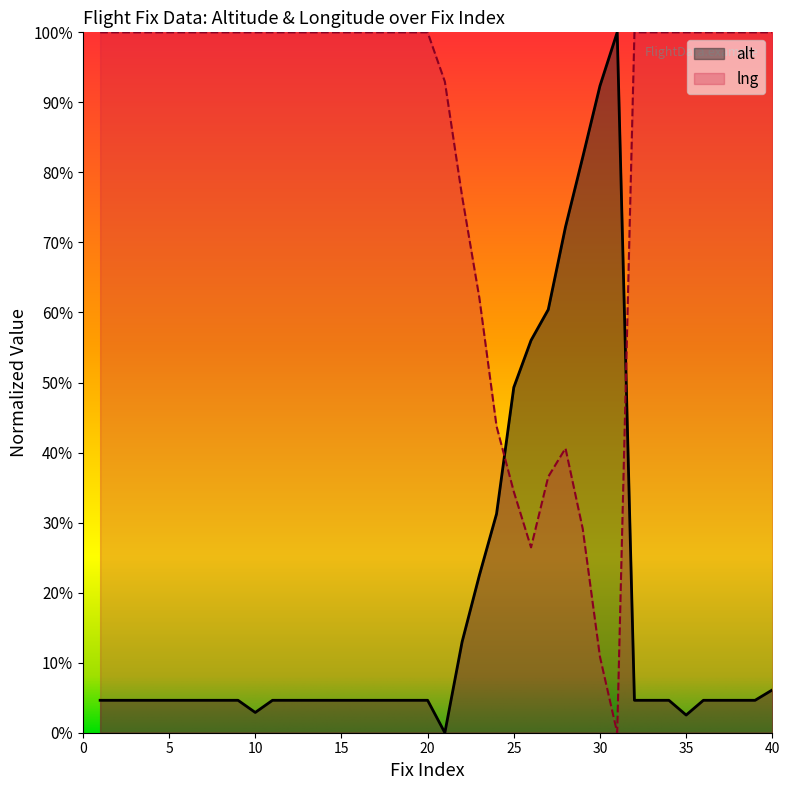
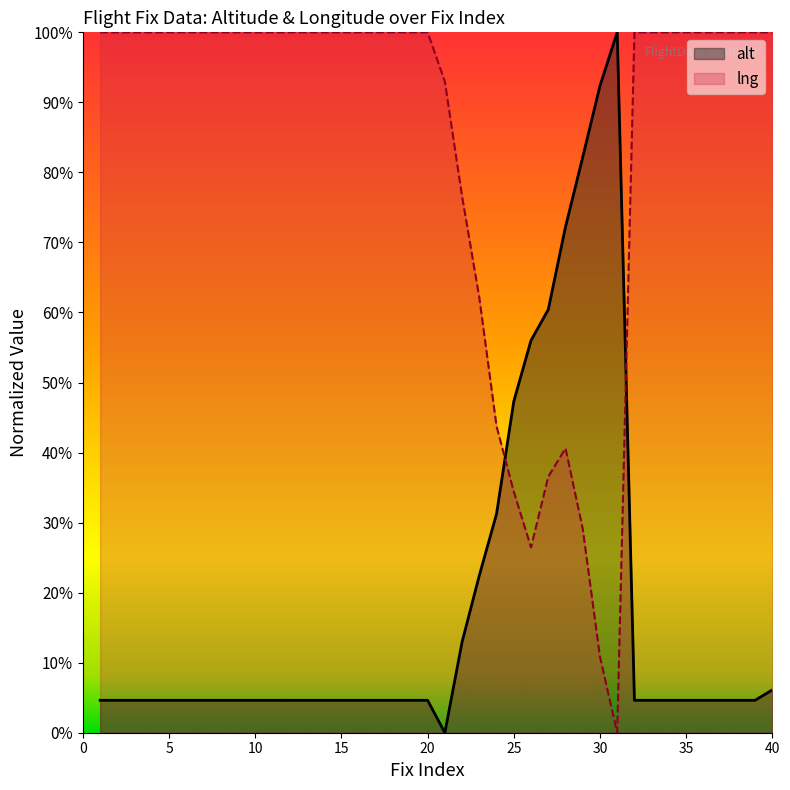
  {
    "alt": {
      "5": "5%",
-     "10": "3%",
+     "10": "5%",
      "15": "5%",
      "20": "5%",
-     "25": "49%",
+     "25": "47%",
      "30": "92%",
-     "35": "3%",
+     "35": "5%",
      "40": "6%"
    },
    "lng": {
      "5": "100%",
      "10": "100%",
      "15": "100%",
      "20": "100%",
      "25": "34%",
      "30": "11%",
      "35": "100%",
      "40": "100%"
    }
  }
